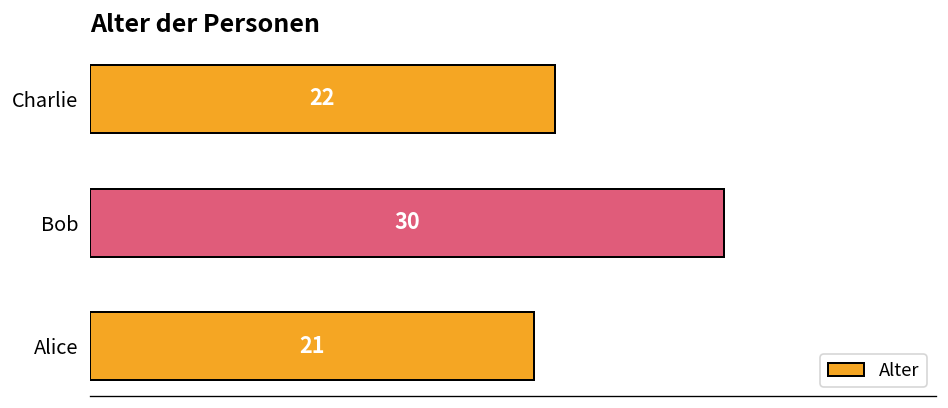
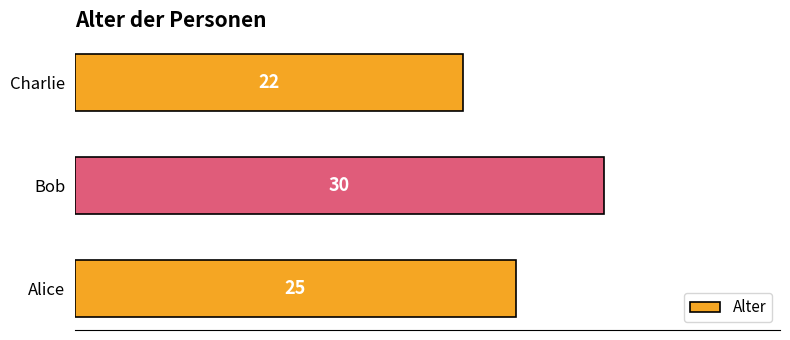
  {
    "Charlie": 22,
    "Bob": 30,
-   "Alice": 21
+   "Alice": 25
  }
